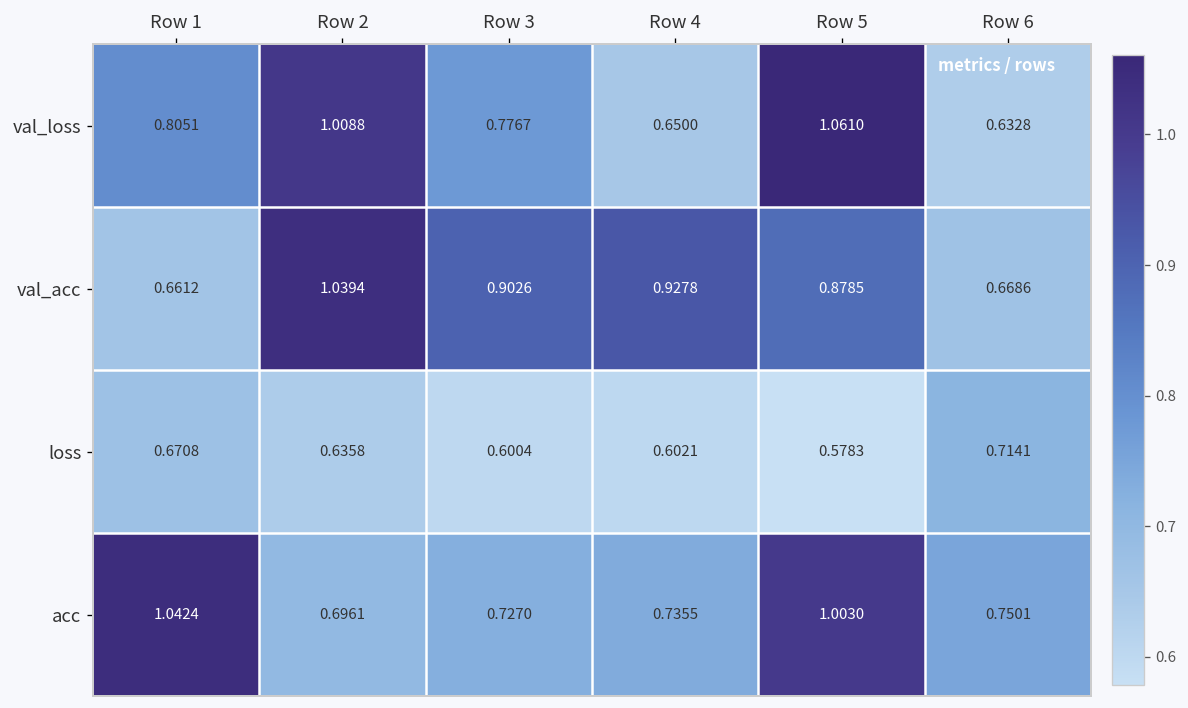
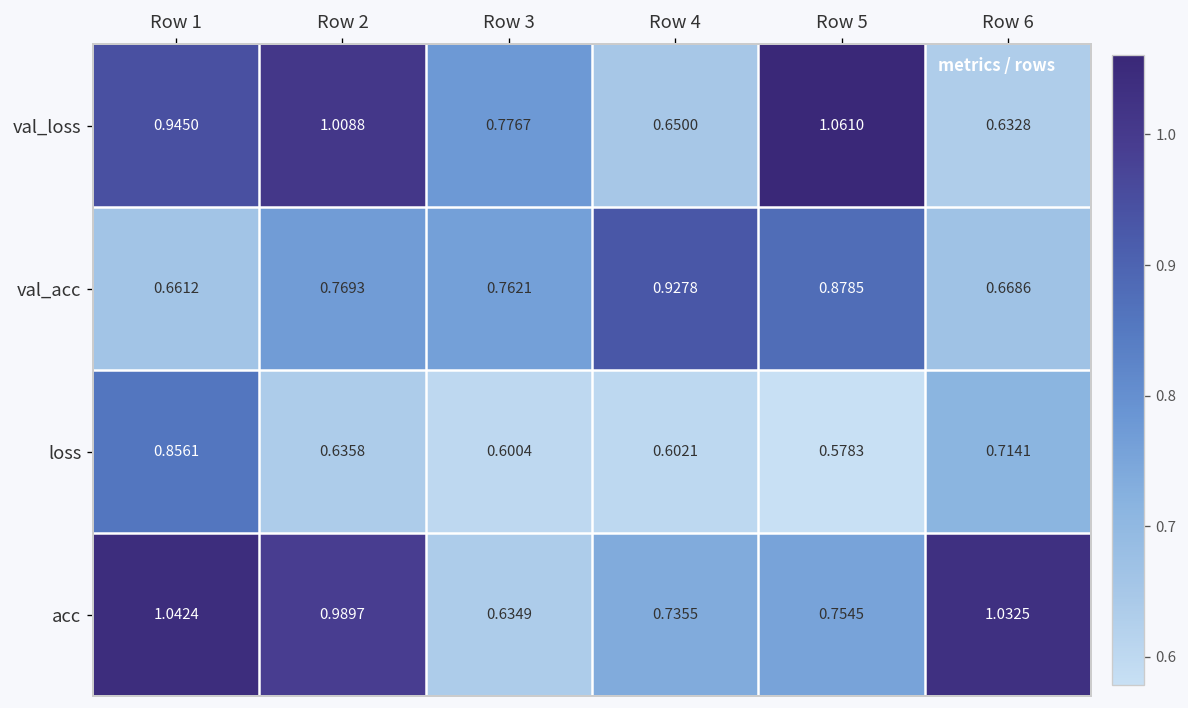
  {
    "val_loss": {
-     "Row 1": 0.8051,
+     "Row 1": 0.9450,
      "Row 2": 1.0088,
      "Row 3": 0.7767,
      "Row 4": 0.6500,
      "Row 5": 1.0610,
      "Row 6": 0.6328
    },
    "val_acc": {
      "Row 1": 0.6612,
-     "Row 2": 1.0394,
-     "Row 3": 0.9026,
+     "Row 2": 0.7693,
+     "Row 3": 0.7621,
      "Row 4": 0.9278,
      "Row 5": 0.8785,
      "Row 6": 0.6686
    },
    "loss": {
-     "Row 1": 0.6708,
+     "Row 1": 0.8561,
      "Row 2": 0.6358,
      "Row 3": 0.6004,
      "Row 4": 0.6021,
      "Row 5": 0.5783,
      "Row 6": 0.7141
    },
    "acc": {
      "Row 1": 1.0424,
-     "Row 2": 0.6961,
-     "Row 3": 0.7270,
+     "Row 2": 0.9897,
+     "Row 3": 0.6349,
      "Row 4": 0.7355,
-     "Row 5": 1.0030,
-     "Row 6": 0.7501
+     "Row 5": 0.7545,
+     "Row 6": 1.0325
    }
  }
